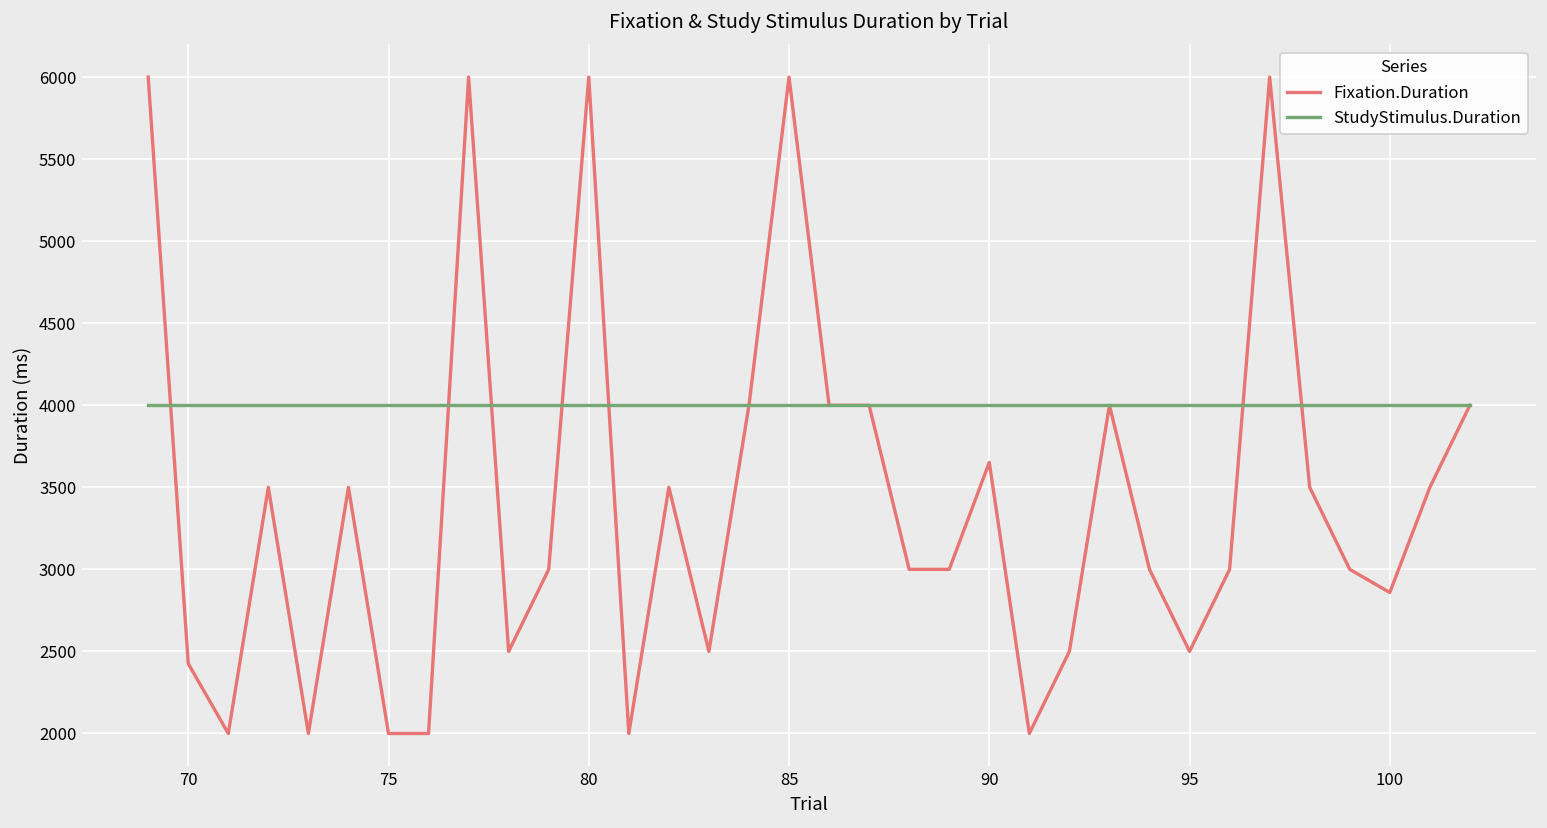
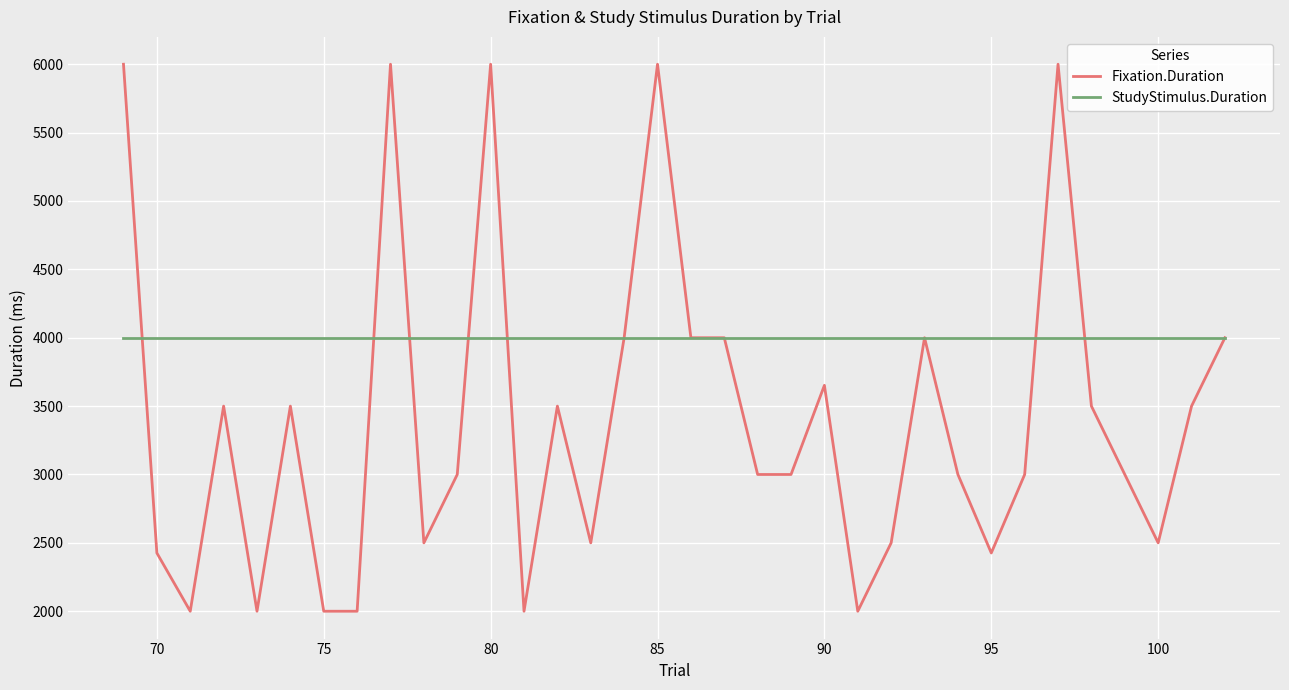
  {
    "Fixation.Duration": {
      "70": 2430,
      "75": 2000,
      "80": 6000,
      "85": 6000,
      "90": 3650,
-     "95": 2500,
-     "100": 2860
+     "95": 2430,
+     "100": 2500
    },
    "StudyStimulus.Duration": {
      "70": 4000,
      "75": 4000,
      "80": 4000,
      "85": 4000,
      "90": 4000,
      "95": 4000,
      "100": 4000
    }
  }
